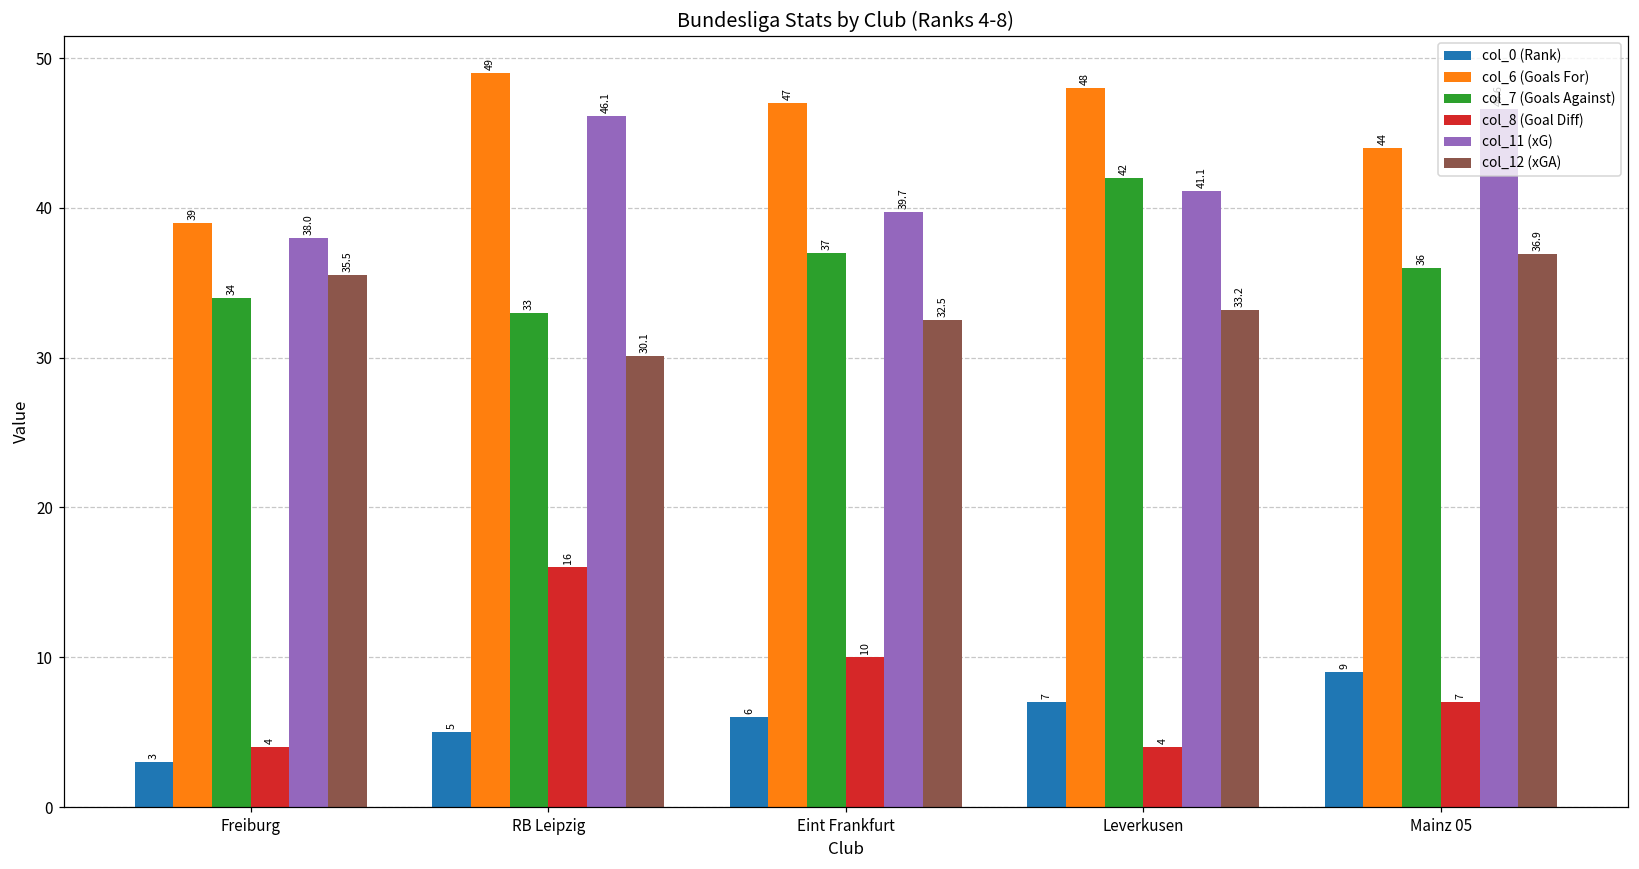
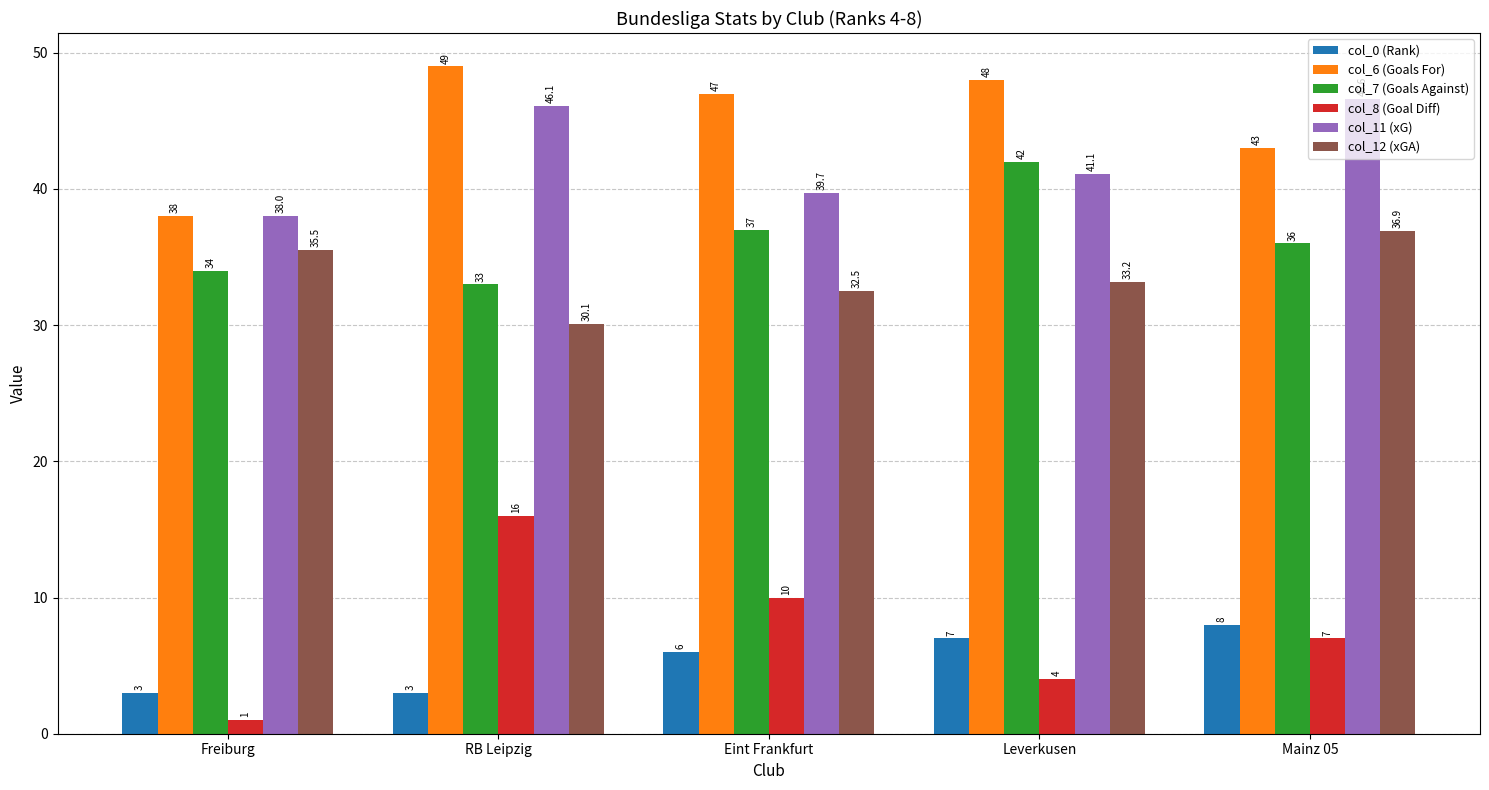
  {
    "col_0 (Rank)": {
      "Freiburg": 3,
-     "RB Leipzig": 5,
+     "RB Leipzig": 3,
      "Eint Frankfurt": 6,
      "Leverkusen": 7,
-     "Mainz 05": 9
+     "Mainz 05": 8
    },
    "col_6 (Goals For)": {
-     "Freiburg": 39,
+     "Freiburg": 38,
      "RB Leipzig": 49,
      "Eint Frankfurt": 47,
      "Leverkusen": 48,
-     "Mainz 05": 44
+     "Mainz 05": 43
    },
    "col_7 (Goals Against)": {
      "Freiburg": 34,
      "RB Leipzig": 33,
      "Eint Frankfurt": 37,
      "Leverkusen": 42,
      "Mainz 05": 36
    },
    "col_8 (Goal Diff)": {
-     "Freiburg": 4,
+     "Freiburg": 1,
      "RB Leipzig": 16,
      "Eint Frankfurt": 10,
      "Leverkusen": 4,
      "Mainz 05": 7
    },
    "col_11 (xG)": {
      "Freiburg": 38.0,
      "RB Leipzig": 46.1,
      "Eint Frankfurt": 39.7,
      "Leverkusen": 41.1
    },
    "col_12 (xGA)": {
      "Freiburg": 35.5,
      "RB Leipzig": 30.1,
      "Eint Frankfurt": 32.5,
      "Leverkusen": 33.2,
      "Mainz 05": 36.9
    }
  }
